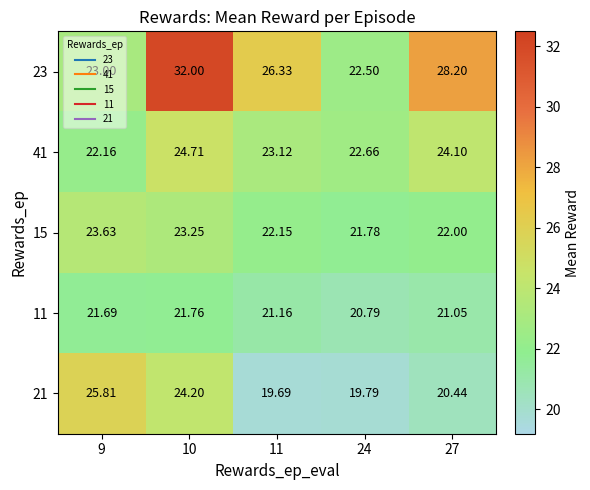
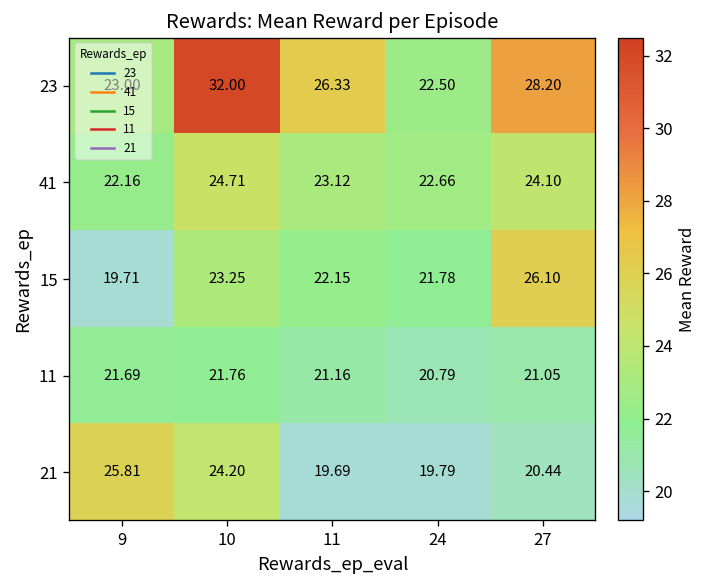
  {
    "23": {
      "10": 32.00,
      "11": 26.33,
      "24": 22.50,
      "27": 28.20
    },
    "41": {
      "9": 22.16,
      "10": 24.71,
      "11": 23.12,
      "24": 22.66,
      "27": 24.10
    },
    "15": {
-     "9": 23.63,
+     "9": 19.71,
      "10": 23.25,
      "11": 22.15,
      "24": 21.78,
-     "27": 22.00
+     "27": 26.10
    },
    "11": {
      "9": 21.69,
      "10": 21.76,
      "11": 21.16,
      "24": 20.79,
      "27": 21.05
    },
    "21": {
      "9": 25.81,
      "10": 24.20,
      "11": 19.69,
      "24": 19.79,
      "27": 20.44
    }
  }
